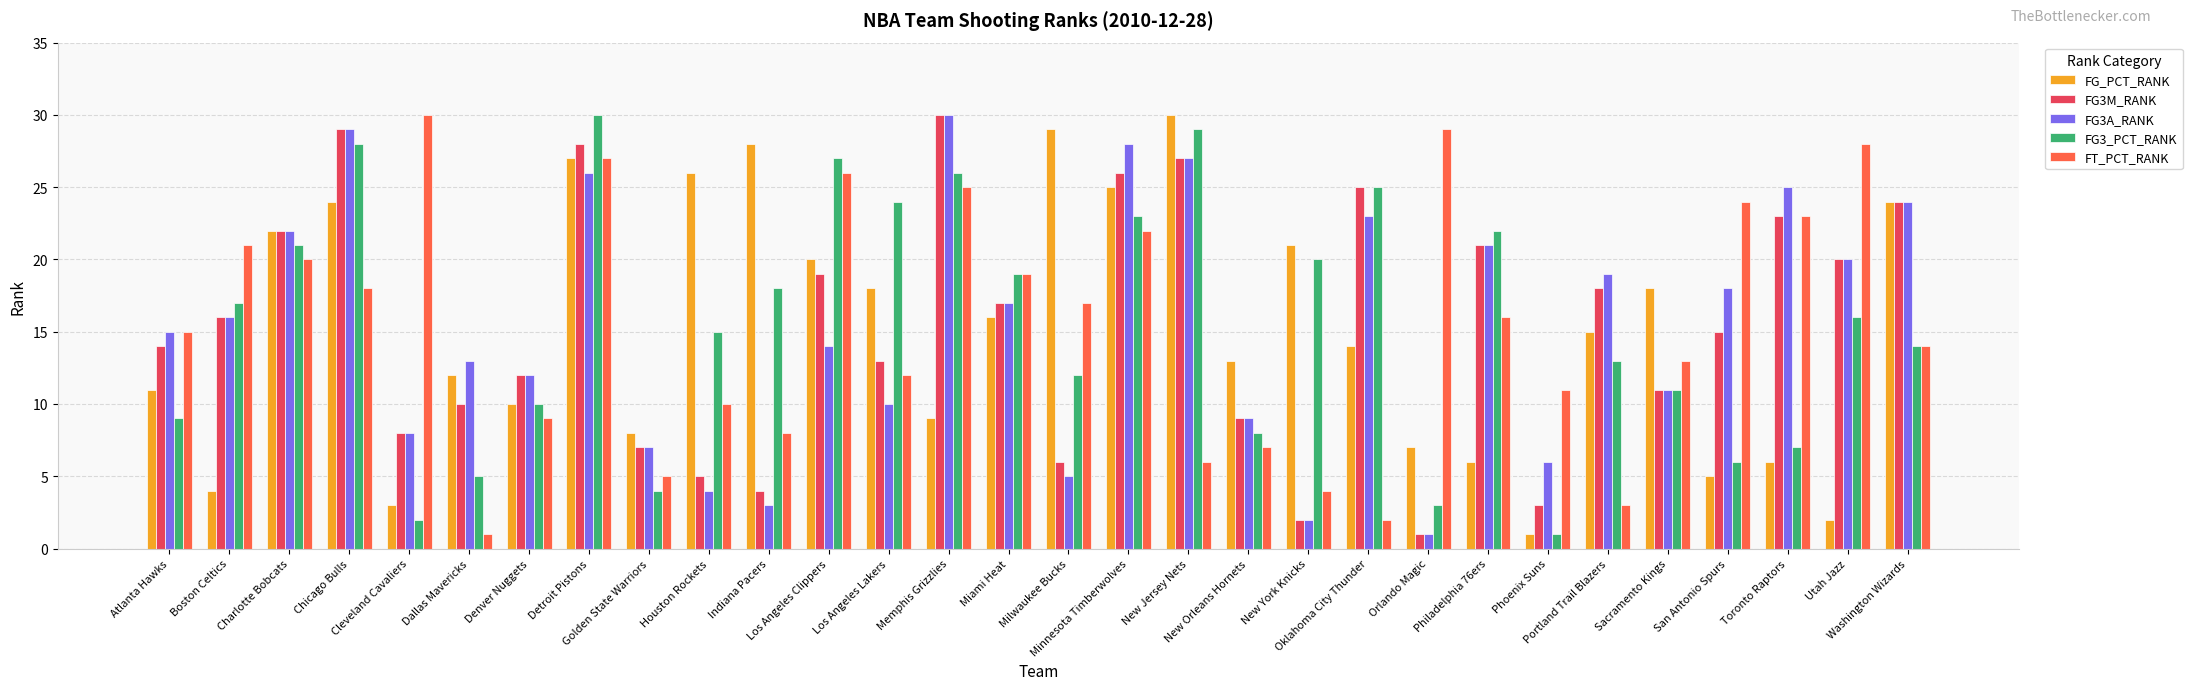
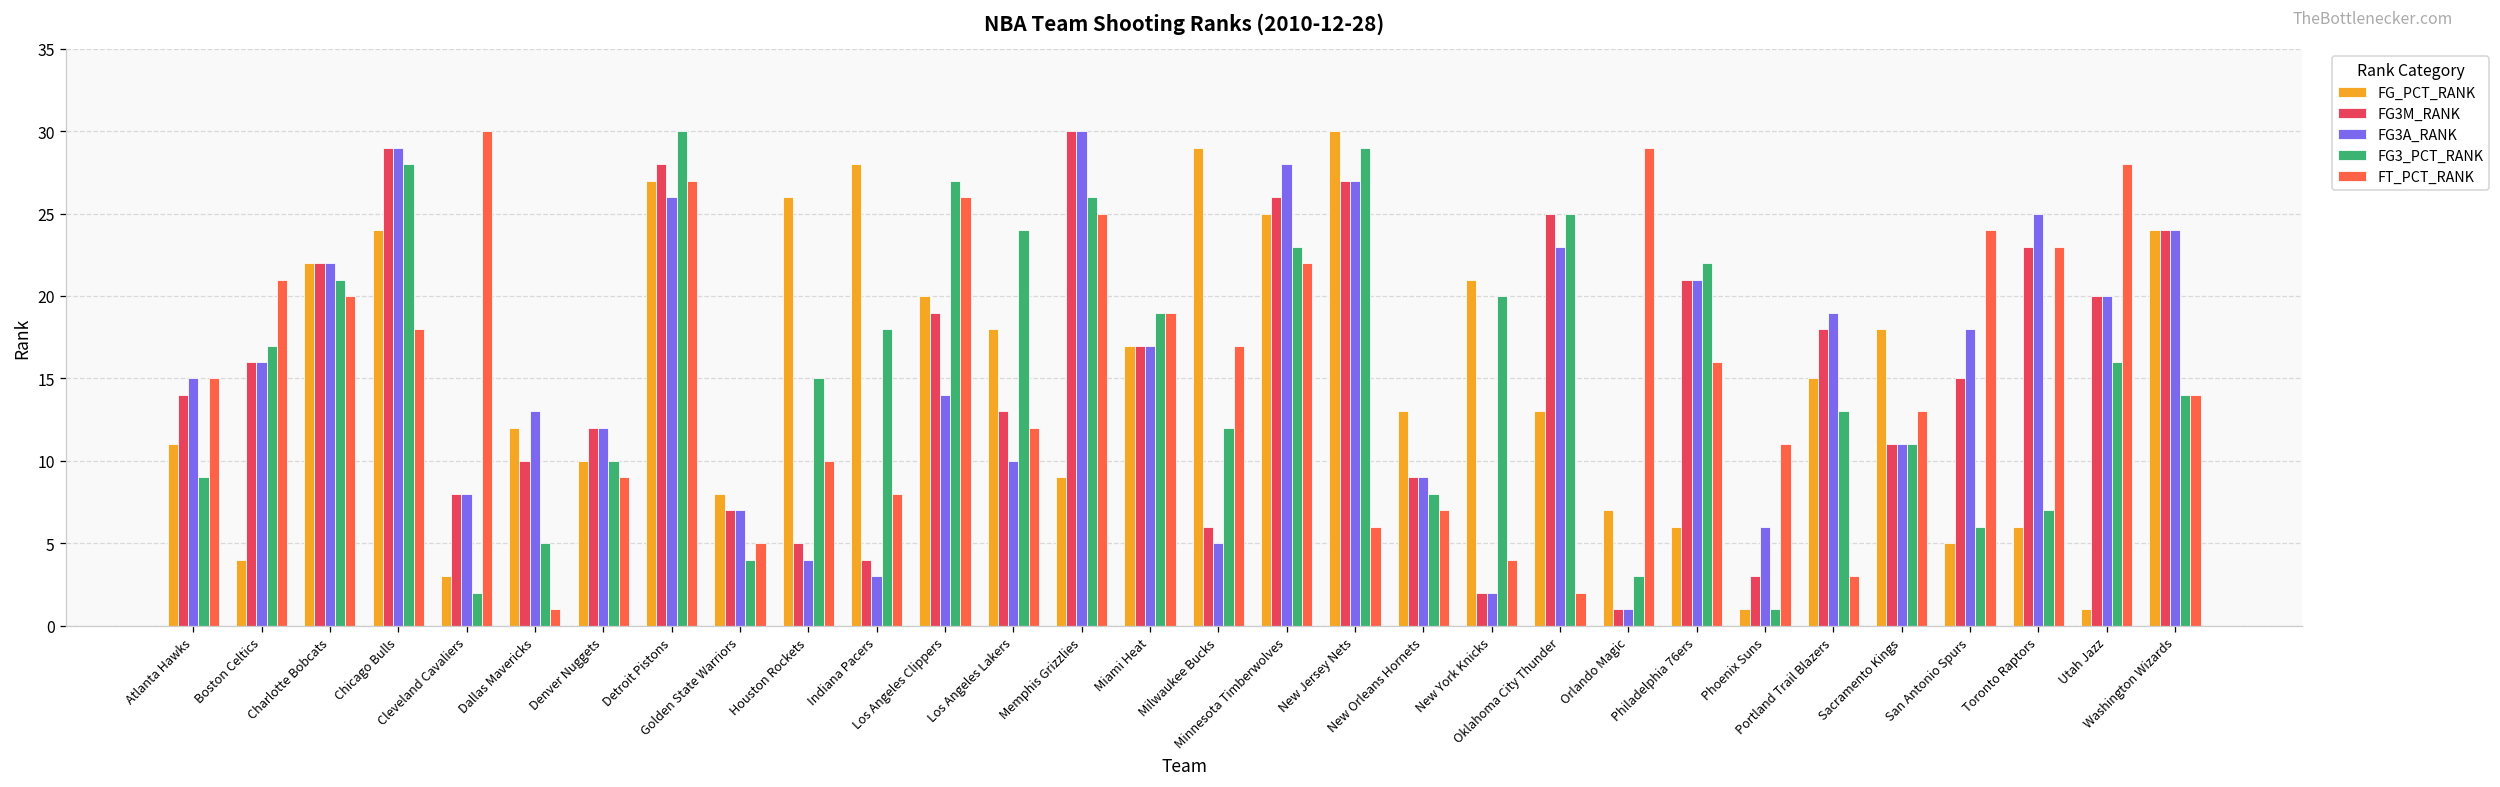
  {
    "FG_PCT_RANK": {
      "Atlanta Hawks": 11,
      "Boston Celtics": 4,
      "Charlotte Bobcats": 22,
      "Chicago Bulls": 24,
      "Cleveland Cavaliers": 3,
      "Dallas Mavericks": 12,
      "Denver Nuggets": 10,
      "Detroit Pistons": 27,
      "Golden State Warriors": 8,
      "Houston Rockets": 26,
      "Indiana Pacers": 28,
      "Los Angeles Clippers": 20,
      "Los Angeles Lakers": 18,
      "Memphis Grizzlies": 9,
-     "Miami Heat": 16,
+     "Miami Heat": 17,
      "Milwaukee Bucks": 29,
      "Minnesota Timberwolves": 25,
      "New Jersey Nets": 30,
      "New Orleans Hornets": 13,
      "New York Knicks": 21,
-     "Oklahoma City Thunder": 14,
+     "Oklahoma City Thunder": 13,
      "Orlando Magic": 7,
      "Philadelphia 76ers": 6,
      "Phoenix Suns": 1,
      "Portland Trail Blazers": 15,
      "Sacramento Kings": 18,
      "San Antonio Spurs": 5,
      "Toronto Raptors": 6,
-     "Utah Jazz": 2,
+     "Utah Jazz": 1,
      "Washington Wizards": 24
    },
    "FG3A_RANK": {
      "Atlanta Hawks": 15,
      "Boston Celtics": 16,
      "Charlotte Bobcats": 22,
      "Chicago Bulls": 29,
      "Cleveland Cavaliers": 8,
      "Dallas Mavericks": 13,
      "Denver Nuggets": 12,
      "Detroit Pistons": 26,
      "Golden State Warriors": 7,
      "Houston Rockets": 4,
      "Indiana Pacers": 3,
      "Los Angeles Clippers": 14,
      "Los Angeles Lakers": 10,
      "Memphis Grizzlies": 30,
      "Miami Heat": 17,
      "Milwaukee Bucks": 5,
      "Minnesota Timberwolves": 28,
      "New Jersey Nets": 27,
      "New Orleans Hornets": 9,
      "New York Knicks": 2,
      "Oklahoma City Thunder": 23,
      "Orlando Magic": 1,
      "Philadelphia 76ers": 21,
      "Phoenix Suns": 6,
      "Portland Trail Blazers": 19,
      "Sacramento Kings": 11,
      "San Antonio Spurs": 18,
      "Toronto Raptors": 25,
      "Utah Jazz": 20,
      "Washington Wizards": 24
    },
    "FG3_PCT_RANK": {
      "Atlanta Hawks": 9,
      "Boston Celtics": 17,
      "Charlotte Bobcats": 21,
      "Chicago Bulls": 28,
      "Cleveland Cavaliers": 2,
      "Dallas Mavericks": 5,
      "Denver Nuggets": 10,
      "Detroit Pistons": 30,
      "Golden State Warriors": 4,
      "Houston Rockets": 15,
      "Indiana Pacers": 18,
      "Los Angeles Clippers": 27,
      "Los Angeles Lakers": 24,
      "Memphis Grizzlies": 26,
      "Miami Heat": 19,
      "Milwaukee Bucks": 12,
      "Minnesota Timberwolves": 23,
      "New Jersey Nets": 29,
      "New Orleans Hornets": 8,
      "New York Knicks": 20,
      "Oklahoma City Thunder": 25,
      "Orlando Magic": 3,
      "Philadelphia 76ers": 22,
      "Phoenix Suns": 1,
      "Portland Trail Blazers": 13,
      "Sacramento Kings": 11,
      "San Antonio Spurs": 6,
      "Toronto Raptors": 7,
      "Utah Jazz": 16,
      "Washington Wizards": 14
    }
  }
